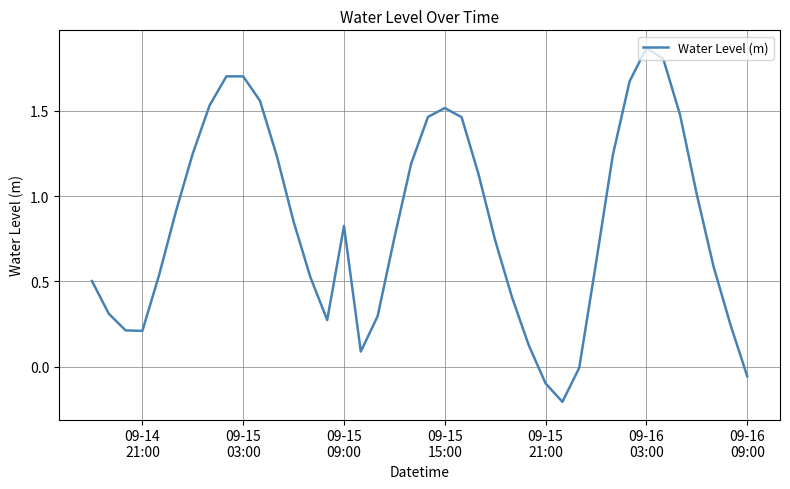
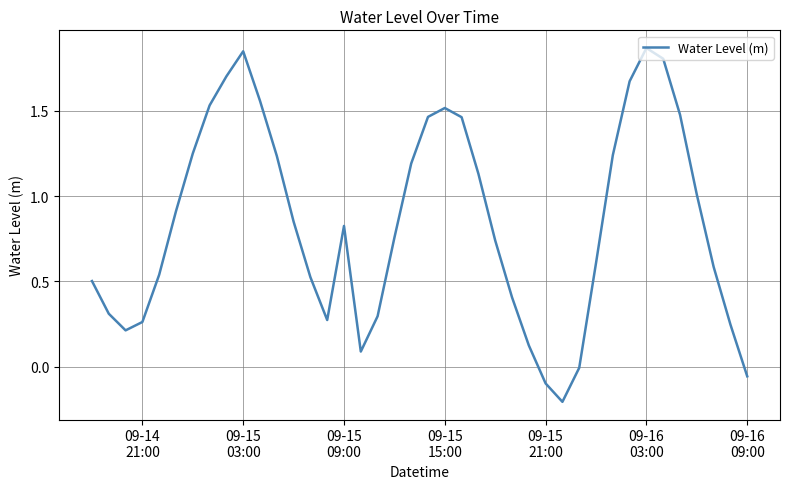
  {
-   "09-14 21:00": 0.21,
-   "09-15 03:00": 1.70,
+   "09-14 21:00": 0.26,
+   "09-15 03:00": 1.85,
    "09-15 09:00": 0.82,
    "09-15 15:00": 1.52,
    "09-15 21:00": -0.10,
    "09-16 09:00": -0.06
  }
